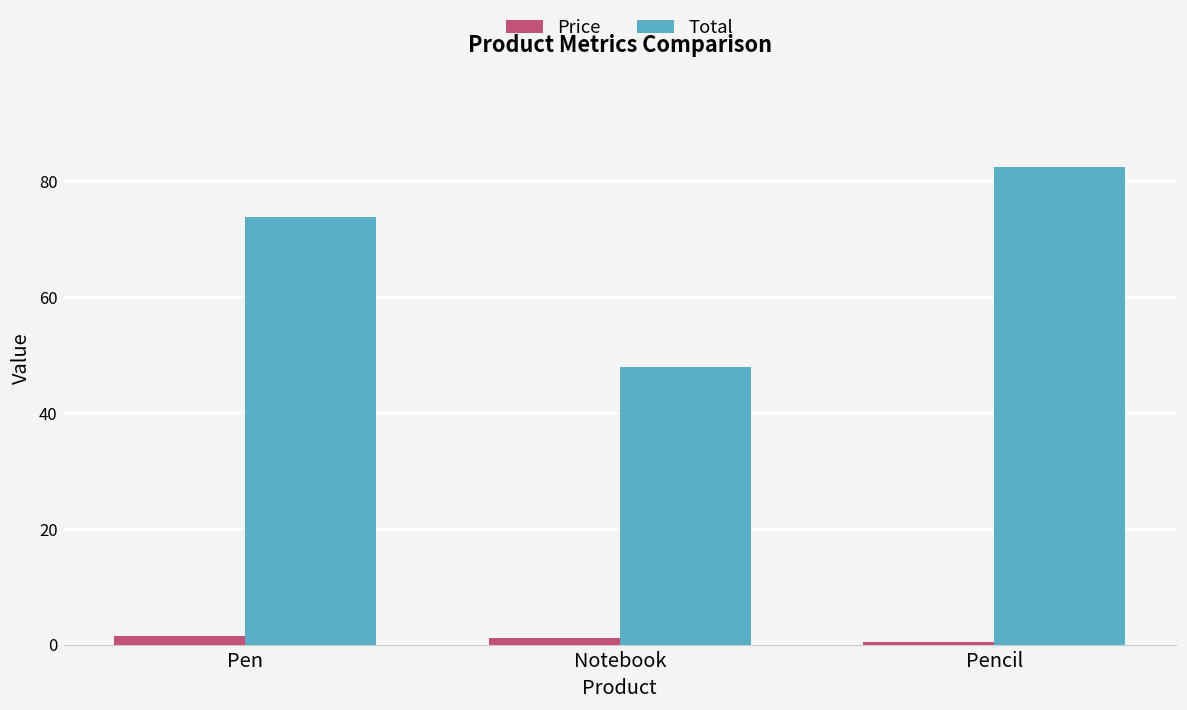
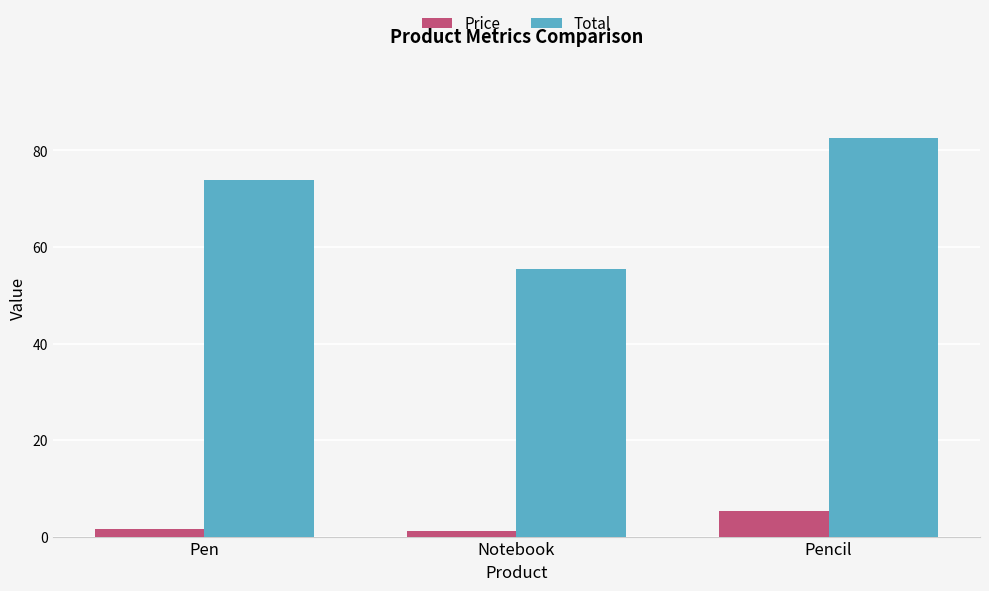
  {
    "Price": {
      "Pen": 2,
      "Notebook": 1,
-     "Pencil": 1
+     "Pencil": 5
    },
    "Total": {
      "Pen": 74,
-     "Notebook": 48,
+     "Notebook": 56,
      "Pencil": 83
    }
  }
